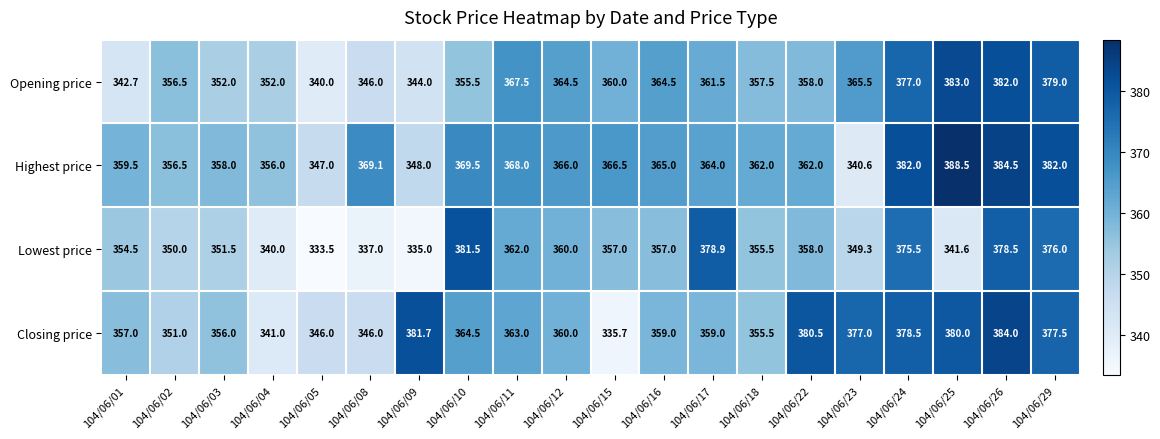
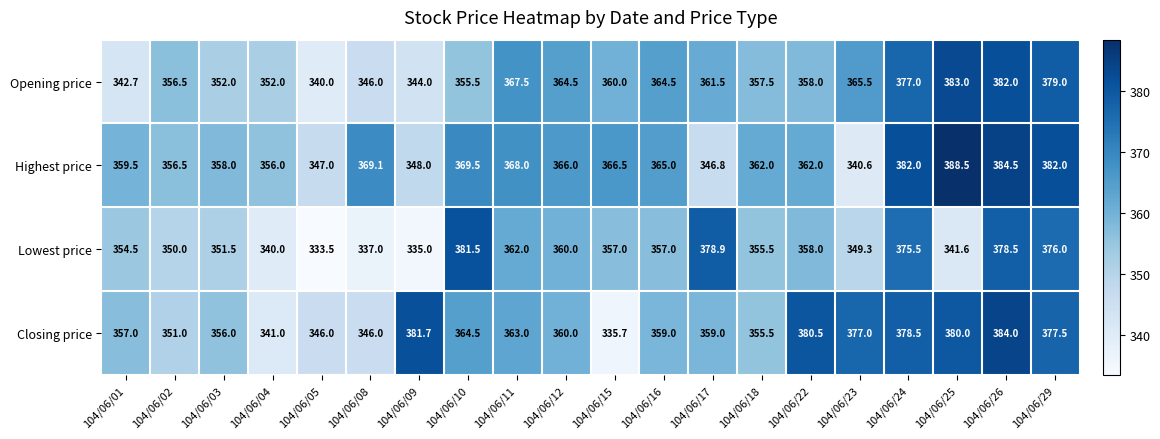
  {
    "Opening price": {
      "104/06/01": 342.7,
      "104/06/02": 356.5,
      "104/06/03": 352.0,
      "104/06/04": 352.0,
      "104/06/05": 340.0,
      "104/06/08": 346.0,
      "104/06/09": 344.0,
      "104/06/10": 355.5,
      "104/06/11": 367.5,
      "104/06/12": 364.5,
      "104/06/15": 360.0,
      "104/06/16": 364.5,
      "104/06/17": 361.5,
      "104/06/18": 357.5,
      "104/06/22": 358.0,
      "104/06/23": 365.5,
      "104/06/24": 377.0,
      "104/06/25": 383.0,
      "104/06/26": 382.0,
      "104/06/29": 379.0
    },
    "Highest price": {
      "104/06/01": 359.5,
      "104/06/02": 356.5,
      "104/06/03": 358.0,
      "104/06/04": 356.0,
      "104/06/05": 347.0,
      "104/06/08": 369.1,
      "104/06/09": 348.0,
      "104/06/10": 369.5,
      "104/06/11": 368.0,
      "104/06/12": 366.0,
      "104/06/15": 366.5,
      "104/06/16": 365.0,
-     "104/06/17": 364.0,
+     "104/06/17": 346.8,
      "104/06/18": 362.0,
      "104/06/22": 362.0,
      "104/06/23": 340.6,
      "104/06/24": 382.0,
      "104/06/25": 388.5,
      "104/06/26": 384.5,
      "104/06/29": 382.0
    },
    "Lowest price": {
      "104/06/01": 354.5,
      "104/06/02": 350.0,
      "104/06/03": 351.5,
      "104/06/04": 340.0,
      "104/06/05": 333.5,
      "104/06/08": 337.0,
      "104/06/09": 335.0,
      "104/06/10": 381.5,
      "104/06/11": 362.0,
      "104/06/12": 360.0,
      "104/06/15": 357.0,
      "104/06/16": 357.0,
      "104/06/17": 378.9,
      "104/06/18": 355.5,
      "104/06/22": 358.0,
      "104/06/23": 349.3,
      "104/06/24": 375.5,
      "104/06/25": 341.6,
      "104/06/26": 378.5,
      "104/06/29": 376.0
    },
    "Closing price": {
      "104/06/01": 357.0,
      "104/06/02": 351.0,
      "104/06/03": 356.0,
      "104/06/04": 341.0,
      "104/06/05": 346.0,
      "104/06/08": 346.0,
      "104/06/09": 381.7,
      "104/06/10": 364.5,
      "104/06/11": 363.0,
      "104/06/12": 360.0,
      "104/06/15": 335.7,
      "104/06/16": 359.0,
      "104/06/17": 359.0,
      "104/06/18": 355.5,
      "104/06/22": 380.5,
      "104/06/23": 377.0,
      "104/06/24": 378.5,
      "104/06/25": 380.0,
      "104/06/26": 384.0,
      "104/06/29": 377.5
    }
  }
